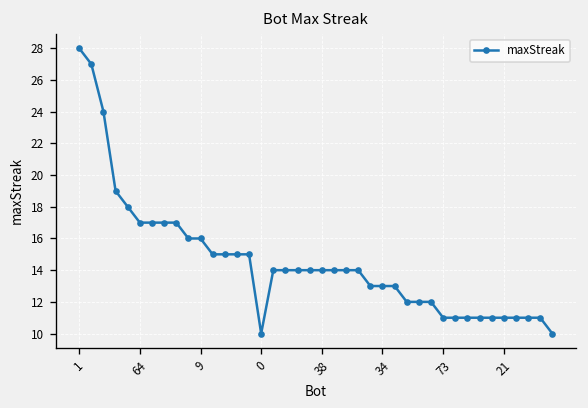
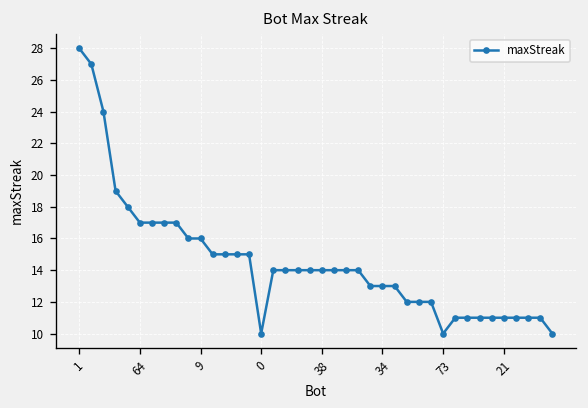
  {
    "64": 17,
    "0": 10,
-   "73": 11
+   "73": 10
  }
